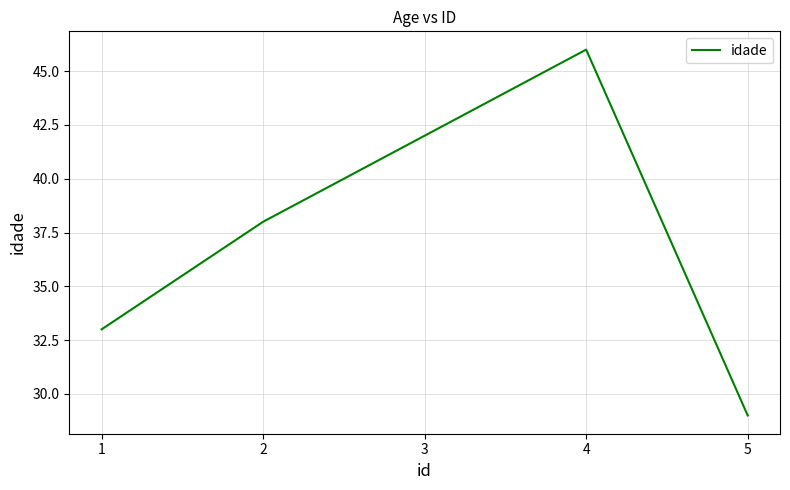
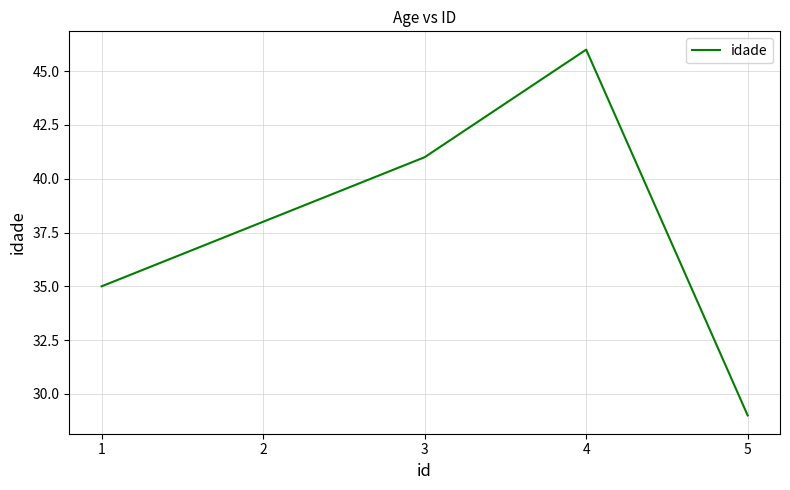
  {
-   "1": 33,
+   "1": 35,
    "2": 38,
-   "3": 42,
+   "3": 41,
    "4": 46,
    "5": 29
  }
